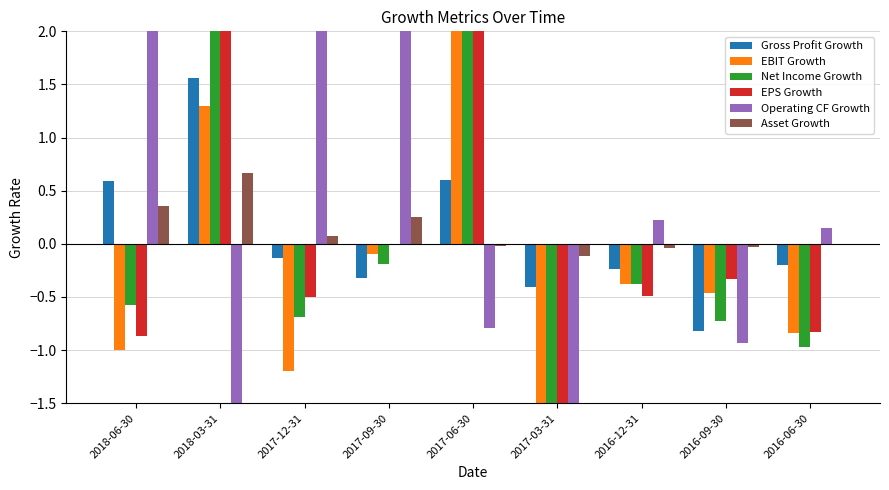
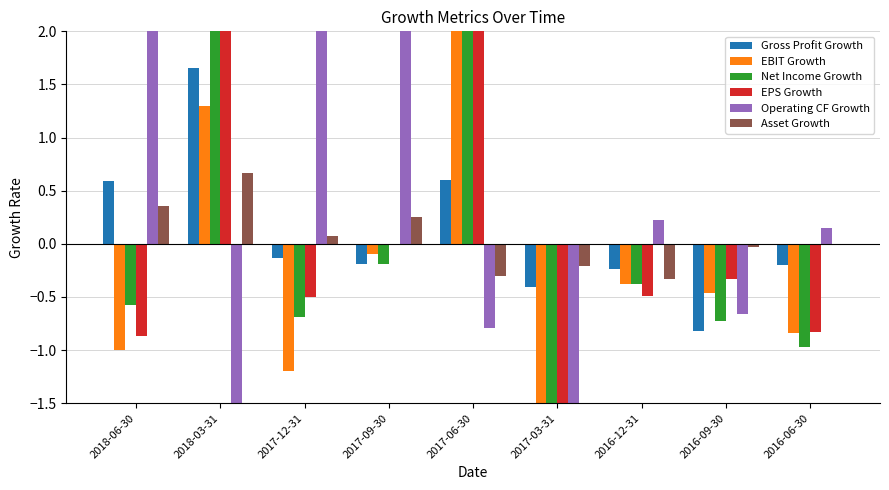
  {
    "Gross Profit Growth": {
      "2018-06-30": 0.59,
-     "2018-03-31": 1.56,
+     "2018-03-31": 1.65,
      "2017-12-31": -0.13,
-     "2017-09-30": -0.32,
+     "2017-09-30": -0.19,
      "2017-06-30": 0.60,
      "2017-03-31": -0.40,
      "2016-12-31": -0.24,
      "2016-09-30": -0.82,
      "2016-06-30": -0.20
    },
    "EBIT Growth": {
      "2018-06-30": -1.00,
      "2018-03-31": 1.30,
      "2017-12-31": -1.20,
      "2017-09-30": -0.10,
      "2016-12-31": -0.38,
      "2016-09-30": -0.46,
      "2016-06-30": -0.84
    },
    "Net Income Growth": {
      "2018-06-30": -0.57,
      "2017-12-31": -0.69,
      "2017-09-30": -0.19,
      "2016-12-31": -0.38,
      "2016-09-30": -0.73,
      "2016-06-30": -0.97
    },
    "EPS Growth": {
      "2018-06-30": -0.86,
      "2017-12-31": -0.50,
      "2017-09-30": 0.00,
      "2016-12-31": -0.49,
      "2016-09-30": -0.33,
      "2016-06-30": -0.83
    },
    "Operating CF Growth": {
      "2017-06-30": -0.79,
      "2016-12-31": 0.23,
-     "2016-09-30": -0.94,
+     "2016-09-30": -0.66,
      "2016-06-30": 0.15
    },
    "Asset Growth": {
      "2018-06-30": 0.36,
      "2018-03-31": 0.67,
      "2017-12-31": 0.08,
      "2017-09-30": 0.25,
-     "2017-06-30": -0.02,
-     "2017-03-31": -0.11,
-     "2016-12-31": -0.04,
+     "2017-06-30": -0.30,
+     "2017-03-31": -0.20,
+     "2016-12-31": -0.33,
      "2016-09-30": -0.03
    }
  }
